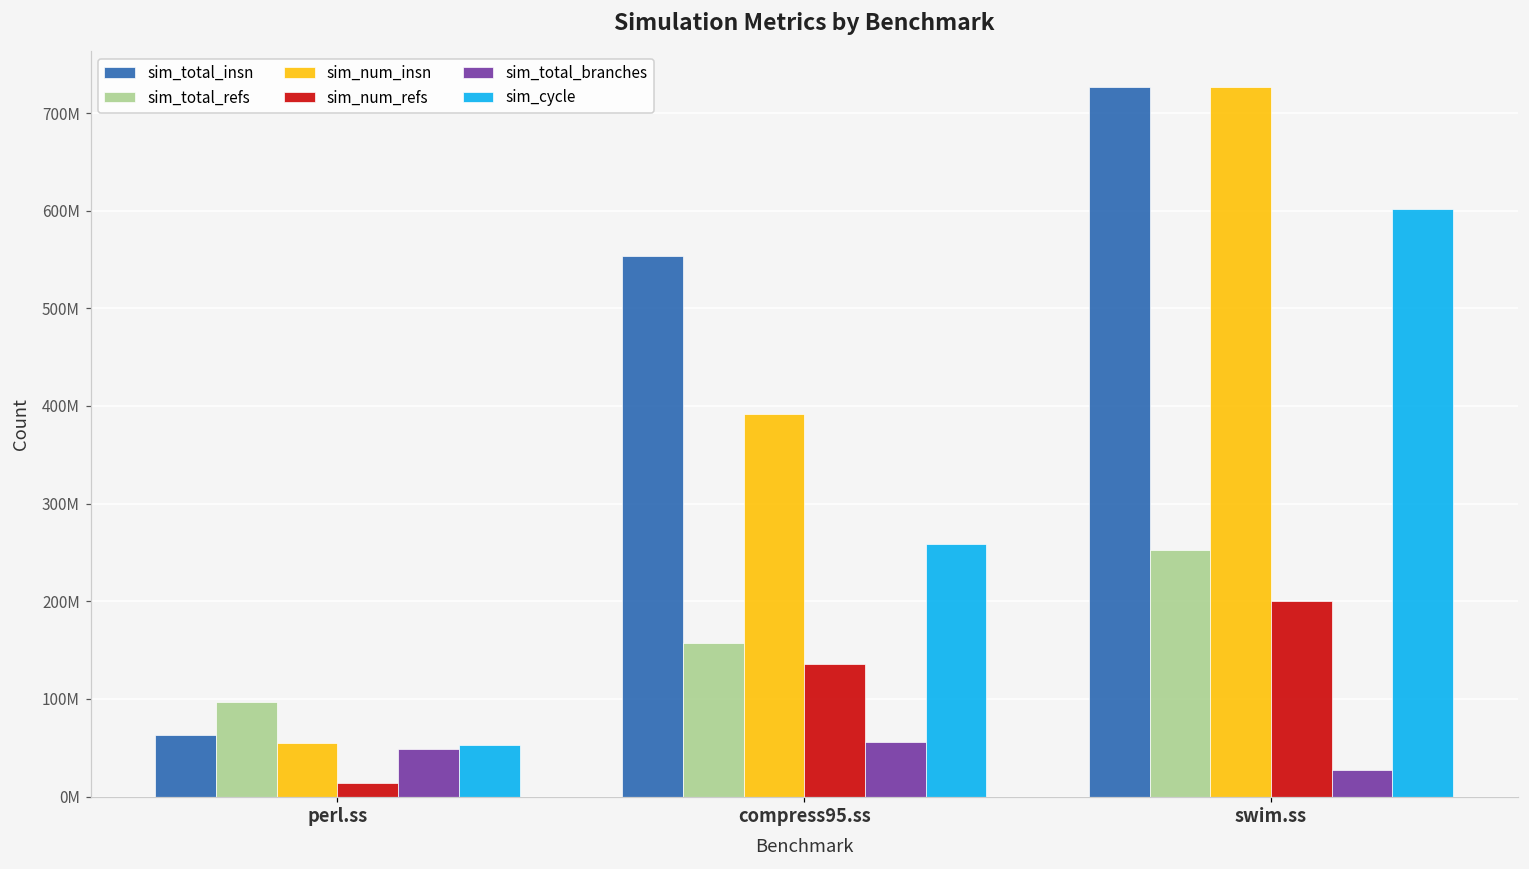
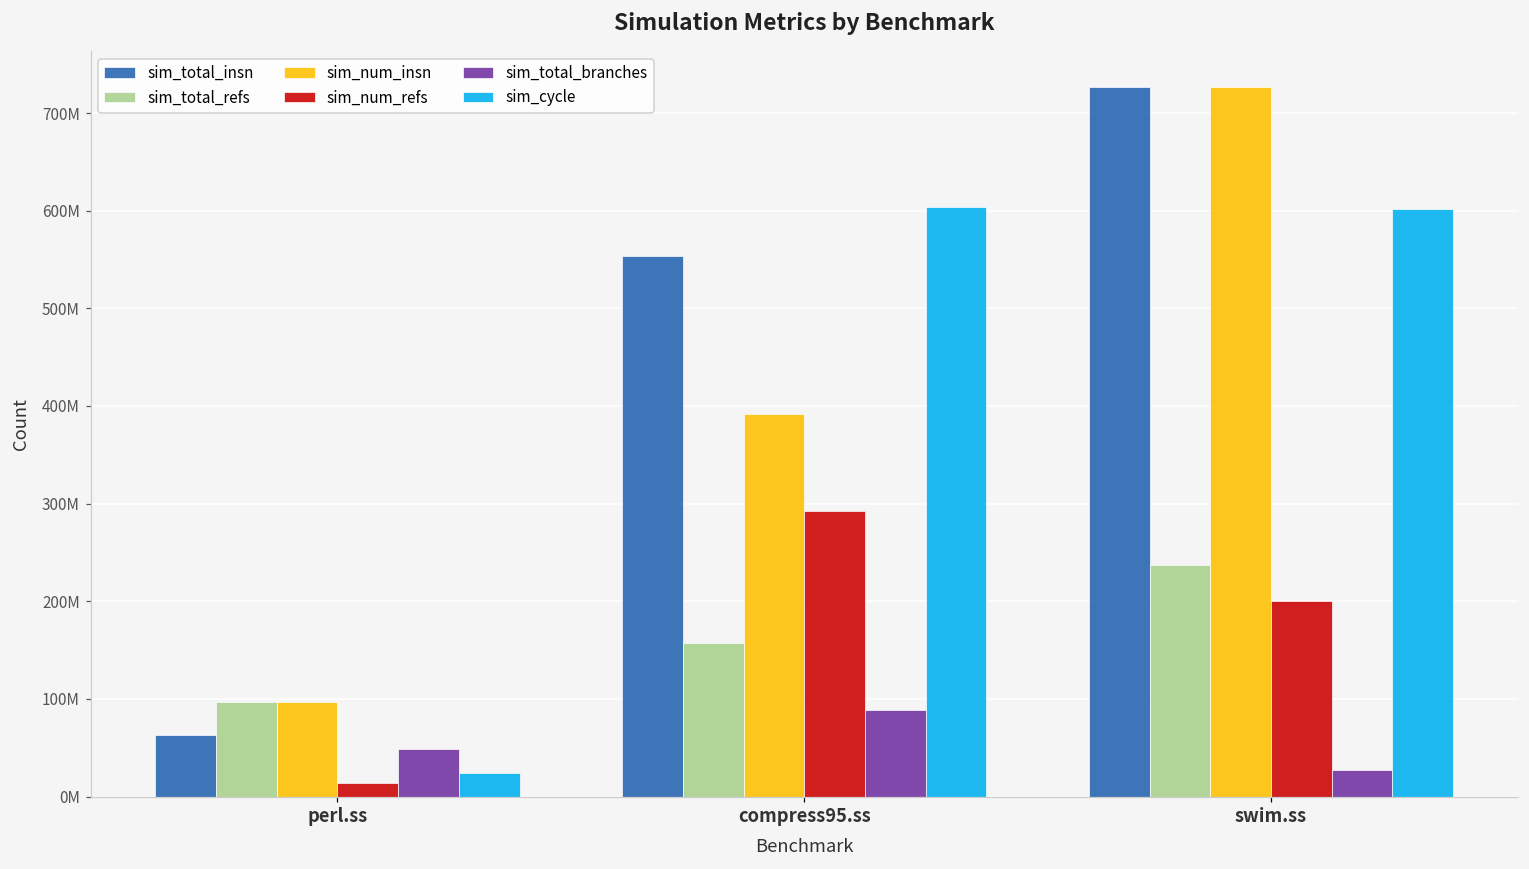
  {
    "sim_total_insn": {
      "perl.ss": 60000000,
      "compress95.ss": 550000000,
      "swim.ss": 730000000
    },
    "sim_total_refs": {
      "perl.ss": 100000000,
      "compress95.ss": 160000000,
-     "swim.ss": 250000000
+     "swim.ss": 240000000
    },
    "sim_num_insn": {
-     "perl.ss": 60000000,
+     "perl.ss": 100000000,
      "compress95.ss": 390000000,
      "swim.ss": 730000000
    },
    "sim_num_refs": {
      "perl.ss": 10000000,
-     "compress95.ss": 140000000,
+     "compress95.ss": 290000000,
      "swim.ss": 200000000
    },
    "sim_total_branches": {
      "perl.ss": 50000000,
-     "compress95.ss": 60000000,
+     "compress95.ss": 90000000,
      "swim.ss": 30000000
    },
    "sim_cycle": {
-     "perl.ss": 50000000,
-     "compress95.ss": 260000000,
+     "perl.ss": 20000000,
+     "compress95.ss": 600000000,
      "swim.ss": 600000000
    }
  }
